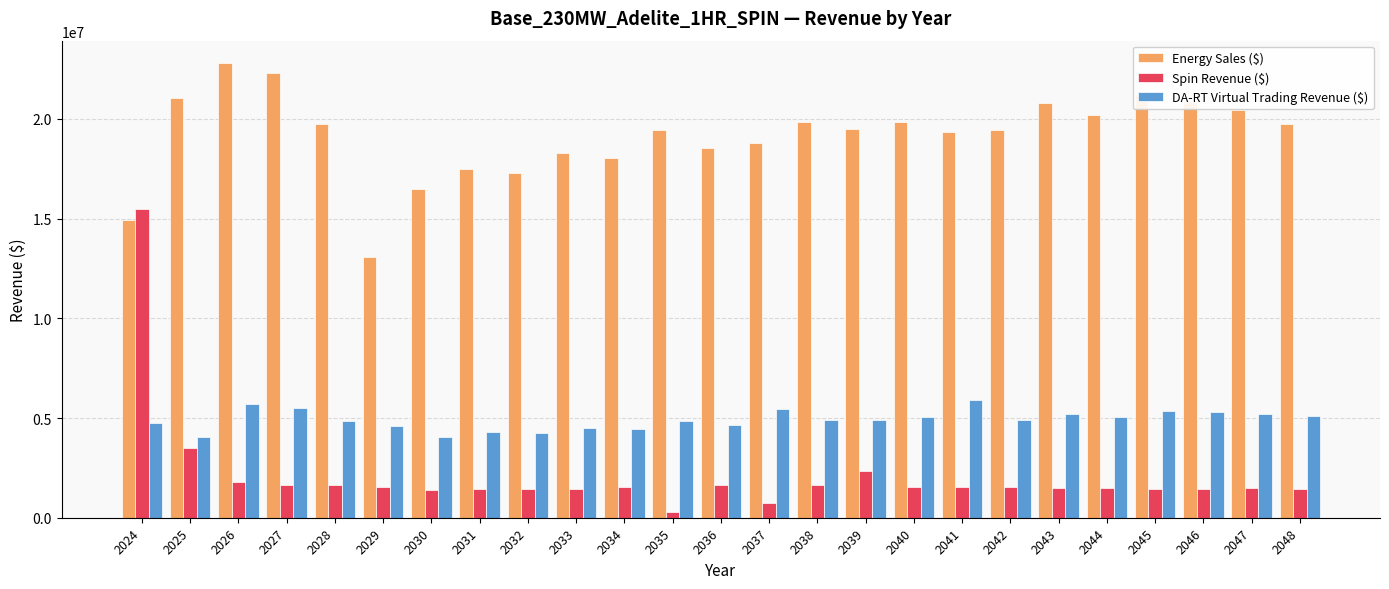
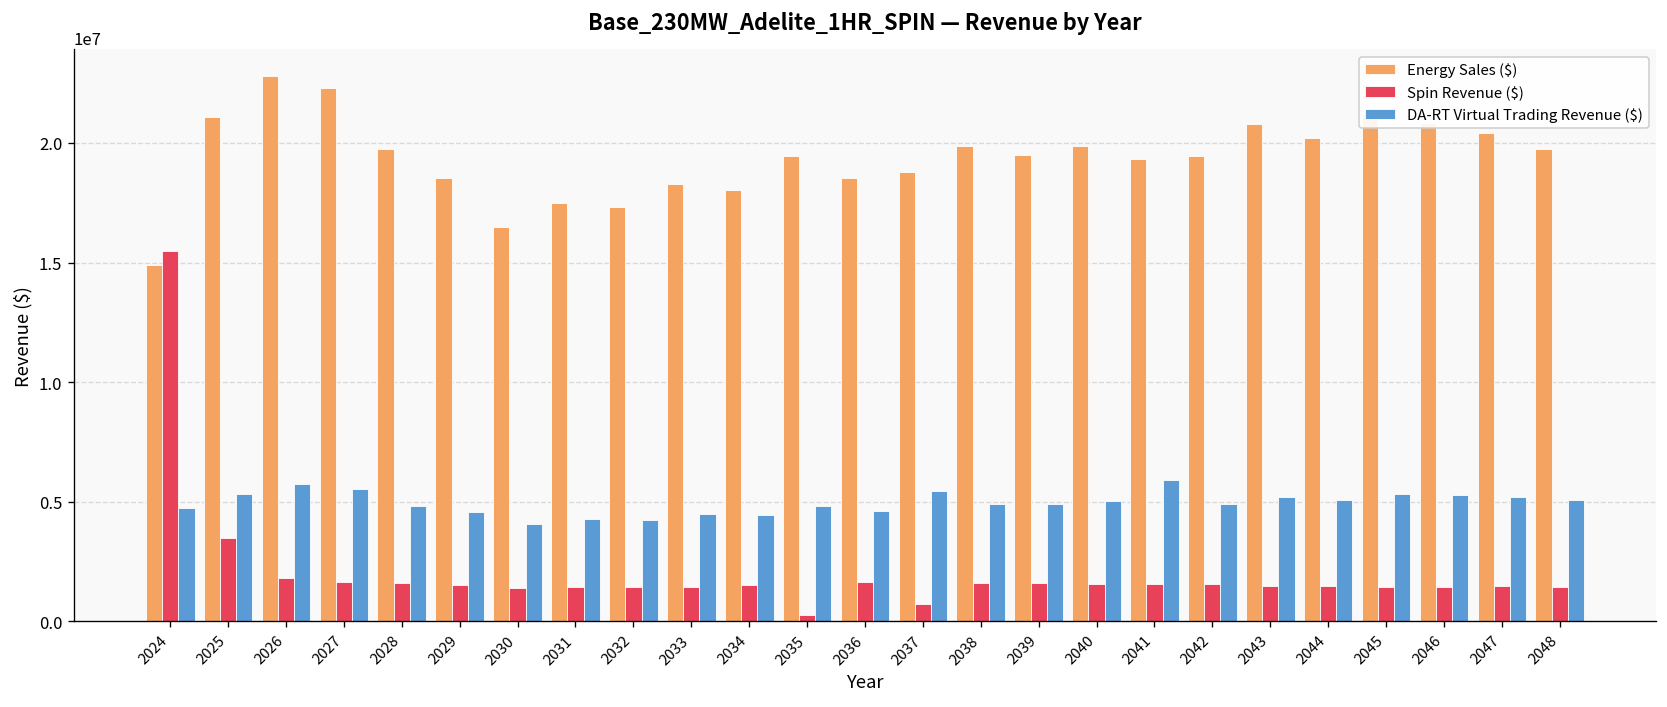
  {
    "Energy Sales ($)": {
      "2024": 14900000,
      "2025": 21100000,
      "2026": 22800000,
      "2027": 22300000,
      "2028": 19700000,
-     "2029": 13100000,
+     "2029": 18500000,
      "2030": 16500000,
      "2031": 17500000,
      "2032": 17300000,
      "2033": 18300000,
      "2034": 18000000,
      "2035": 19500000,
      "2036": 18500000,
      "2037": 18800000,
      "2038": 19900000,
      "2039": 19500000,
      "2040": 19900000,
      "2041": 19300000,
      "2042": 19500000,
      "2043": 20800000,
      "2044": 20200000,
      "2047": 20400000,
      "2048": 19700000
    },
    "Spin Revenue ($)": {
      "2024": 15500000,
      "2025": 3500000,
      "2026": 1800000,
      "2027": 1600000,
      "2028": 1600000,
      "2029": 1500000,
      "2030": 1400000,
      "2031": 1400000,
      "2032": 1400000,
      "2033": 1400000,
      "2034": 1500000,
      "2035": 300000,
      "2036": 1700000,
      "2037": 700000,
      "2038": 1600000,
-     "2039": 2300000,
+     "2039": 1600000,
      "2040": 1600000,
      "2041": 1600000,
      "2042": 1600000,
      "2043": 1500000,
      "2044": 1500000,
      "2045": 1500000,
      "2046": 1400000,
      "2047": 1500000,
      "2048": 1400000
    },
    "DA-RT Virtual Trading Revenue ($)": {
      "2024": 4800000,
-     "2025": 4100000,
+     "2025": 5300000,
      "2026": 5700000,
      "2027": 5500000,
      "2028": 4800000,
      "2029": 4600000,
      "2030": 4100000,
      "2031": 4300000,
      "2032": 4300000,
      "2033": 4500000,
      "2034": 4500000,
      "2035": 4800000,
      "2036": 4600000,
      "2037": 5400000,
      "2038": 4900000,
      "2039": 4900000,
      "2040": 5100000,
      "2041": 5900000,
      "2042": 4900000,
      "2043": 5200000,
      "2044": 5100000,
      "2045": 5300000,
      "2046": 5300000,
      "2047": 5200000,
      "2048": 5100000
    }
  }
